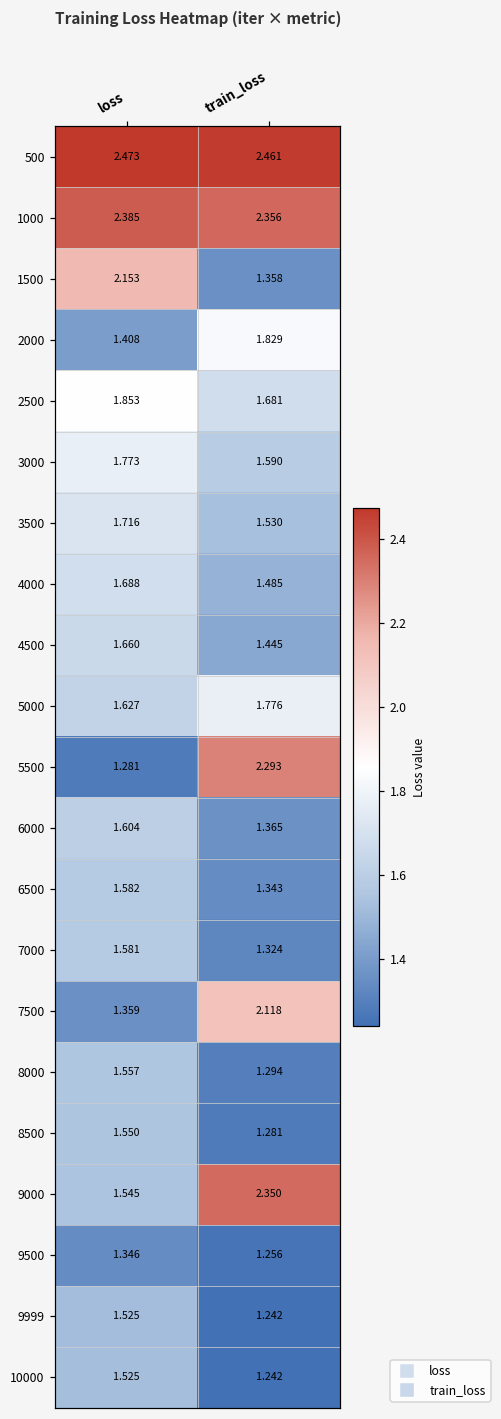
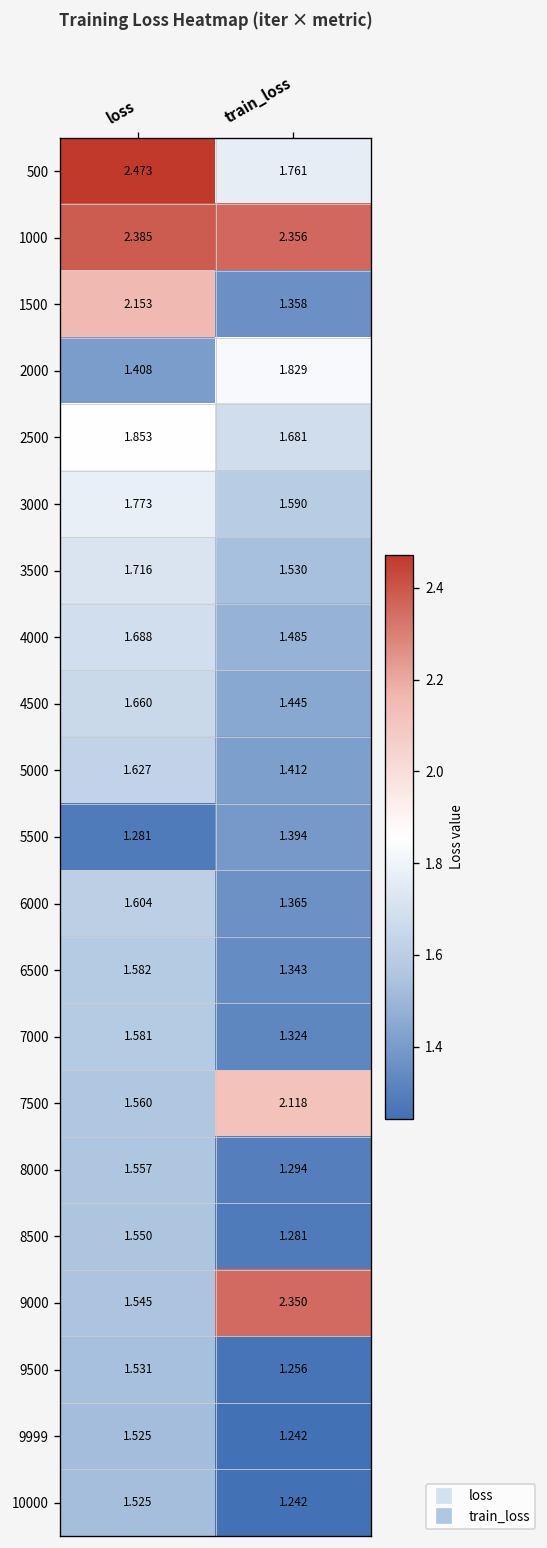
  {
    "500": {
      "loss": 2.473,
-     "train_loss": 2.461
+     "train_loss": 1.761
    },
    "1000": {
      "loss": 2.385,
      "train_loss": 2.356
    },
    "1500": {
      "loss": 2.153,
      "train_loss": 1.358
    },
    "2000": {
      "loss": 1.408,
      "train_loss": 1.829
    },
    "2500": {
      "loss": 1.853,
      "train_loss": 1.681
    },
    "3000": {
      "loss": 1.773,
      "train_loss": 1.590
    },
    "3500": {
      "loss": 1.716,
      "train_loss": 1.530
    },
    "4000": {
      "loss": 1.688,
      "train_loss": 1.485
    },
    "4500": {
      "loss": 1.660,
      "train_loss": 1.445
    },
    "5000": {
      "loss": 1.627,
-     "train_loss": 1.776
+     "train_loss": 1.412
    },
    "5500": {
      "loss": 1.281,
-     "train_loss": 2.293
+     "train_loss": 1.394
    },
    "6000": {
      "loss": 1.604,
      "train_loss": 1.365
    },
    "6500": {
      "loss": 1.582,
      "train_loss": 1.343
    },
    "7000": {
      "loss": 1.581,
      "train_loss": 1.324
    },
    "7500": {
-     "loss": 1.359,
+     "loss": 1.560,
      "train_loss": 2.118
    },
    "8000": {
      "loss": 1.557,
      "train_loss": 1.294
    },
    "8500": {
      "loss": 1.550,
      "train_loss": 1.281
    },
    "9000": {
      "loss": 1.545,
      "train_loss": 2.350
    },
    "9500": {
-     "loss": 1.346,
+     "loss": 1.531,
      "train_loss": 1.256
    },
    "9999": {
      "loss": 1.525,
      "train_loss": 1.242
    },
    "10000": {
      "loss": 1.525,
      "train_loss": 1.242
    }
  }
